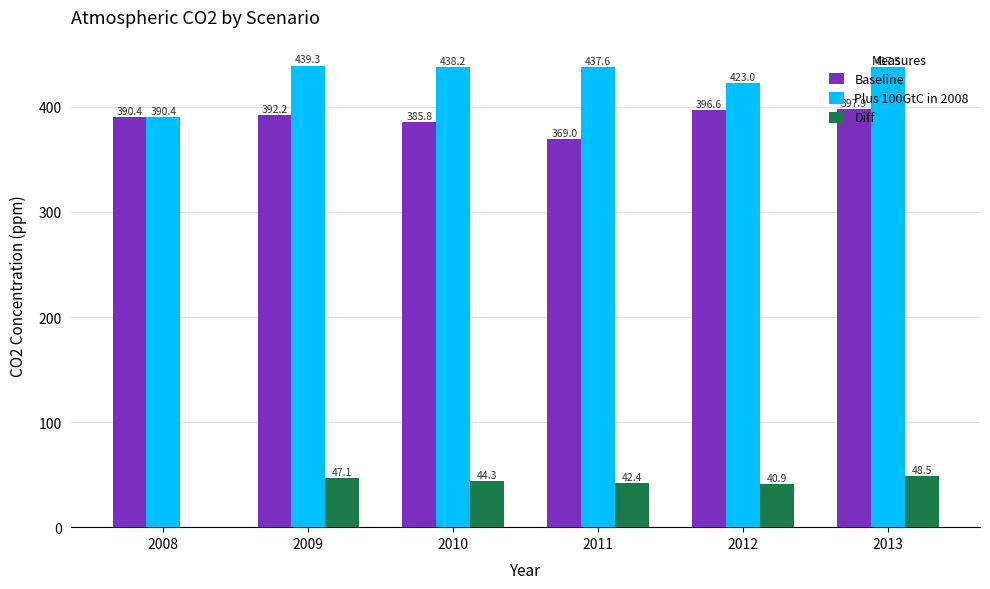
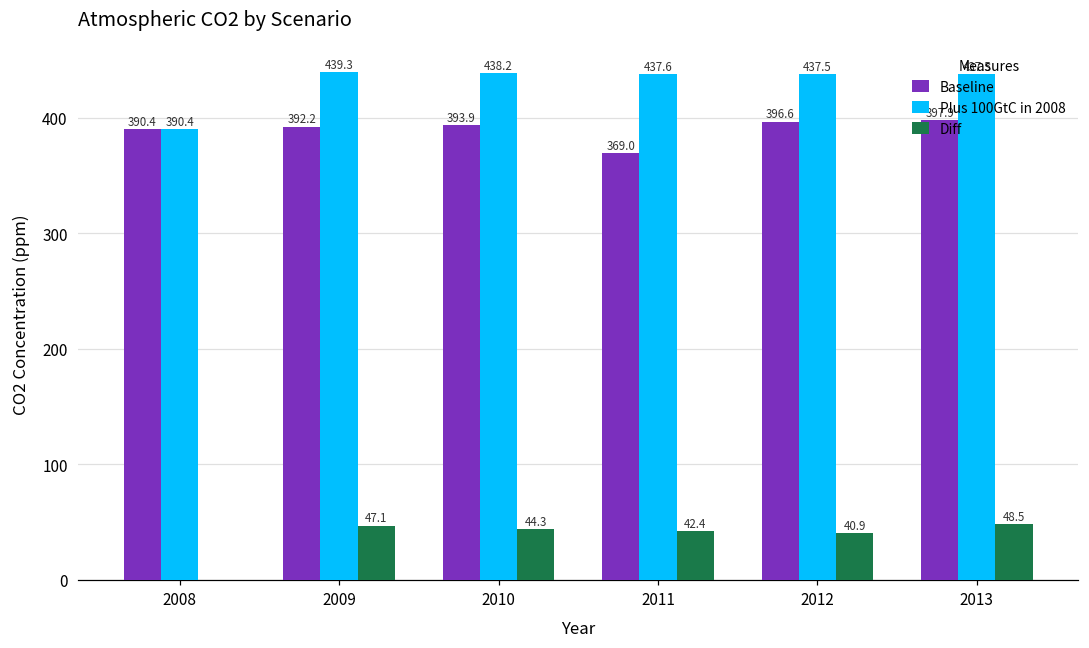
  {
    "Baseline": {
      "2008": 390.4,
      "2009": 392.2,
-     "2010": 385.8,
+     "2010": 393.9,
      "2011": 369.0,
      "2012": 396.6,
      "2013": 397.9
    },
    "Plus 100GtC in 2008": {
      "2008": 390.4,
      "2009": 439.3,
      "2010": 438.2,
      "2011": 437.6,
-     "2012": 423.0,
+     "2012": 437.5,
      "2013": 437.5
    },
    "Diff": {
      "2009": 47.1,
      "2010": 44.3,
      "2011": 42.4,
      "2012": 40.9,
      "2013": 48.5
    }
  }
